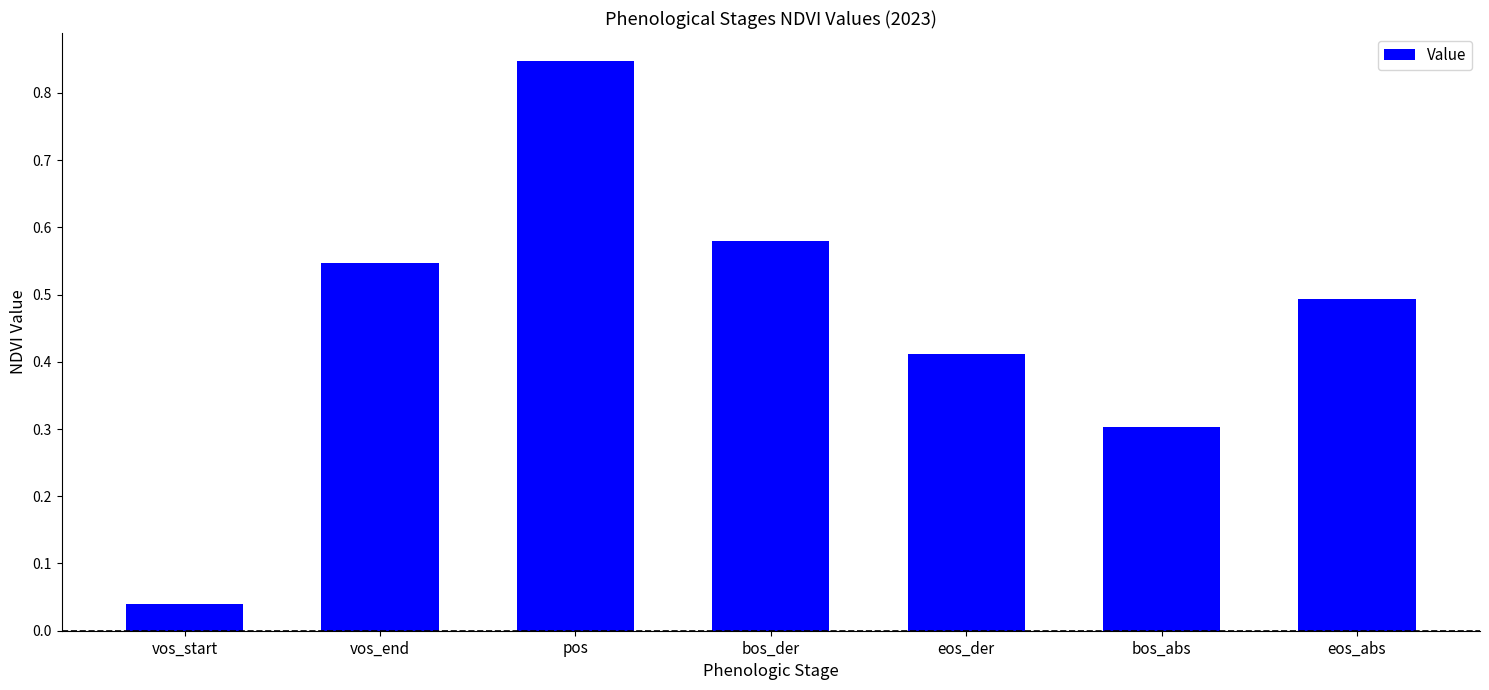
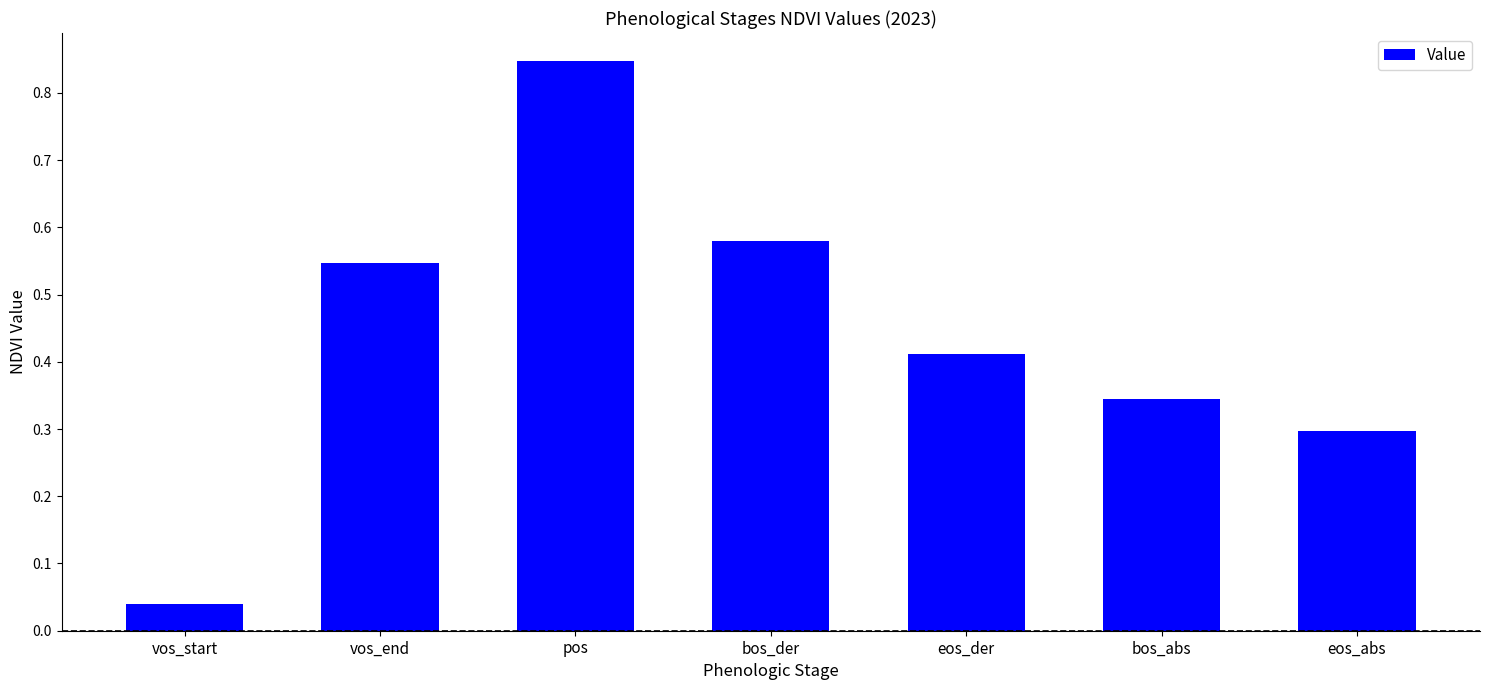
  {
    "vos_start": 0.04,
    "vos_end": 0.55,
    "pos": 0.85,
    "bos_der": 0.58,
    "eos_der": 0.41,
-   "bos_abs": 0.30,
-   "eos_abs": 0.49
+   "bos_abs": 0.34,
+   "eos_abs": 0.30
  }
